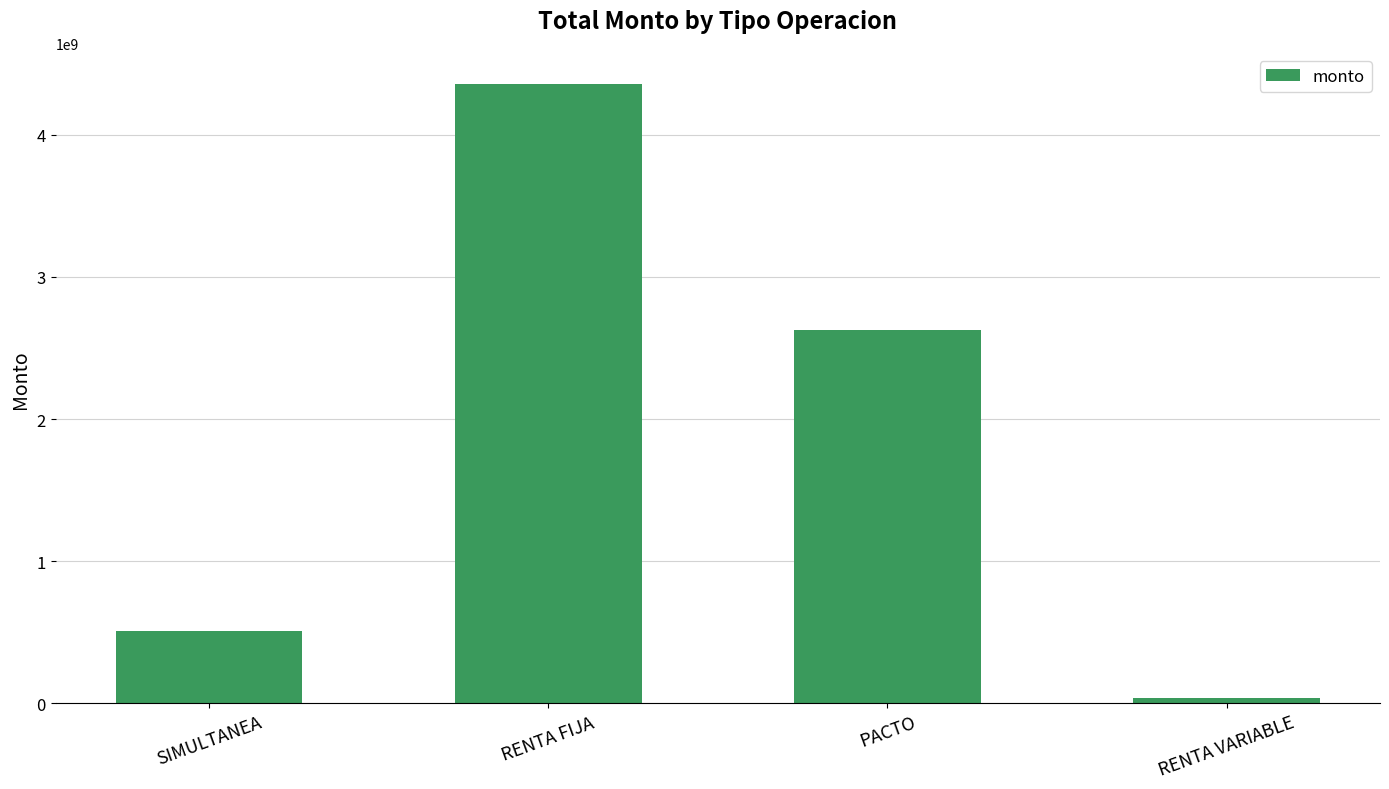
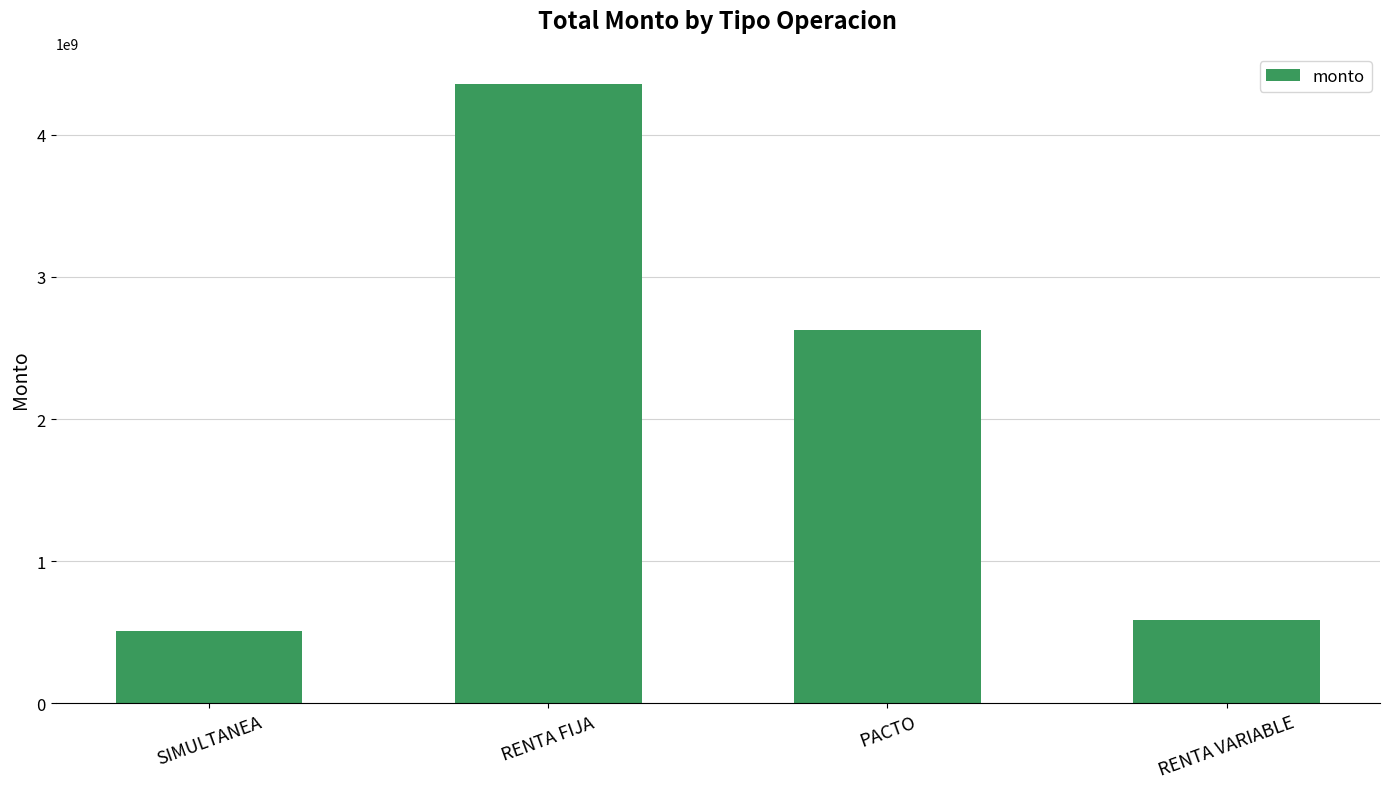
  {
    "SIMULTANEA": 510000000,
    "RENTA FIJA": 4360000000,
    "PACTO": 2620000000,
-   "RENTA VARIABLE": 40000000
+   "RENTA VARIABLE": 590000000
  }
